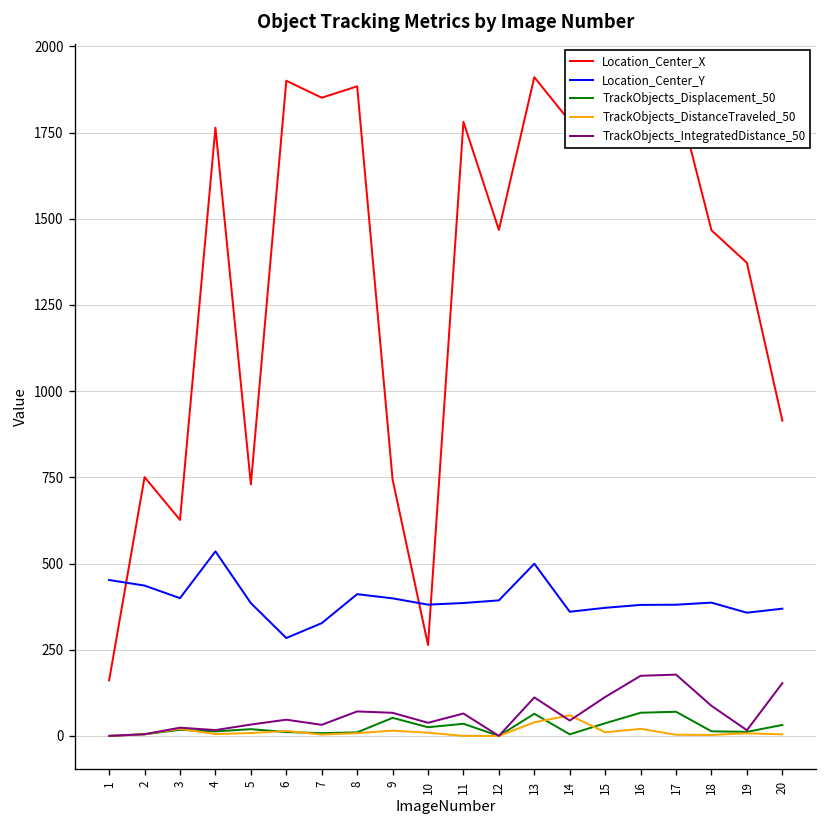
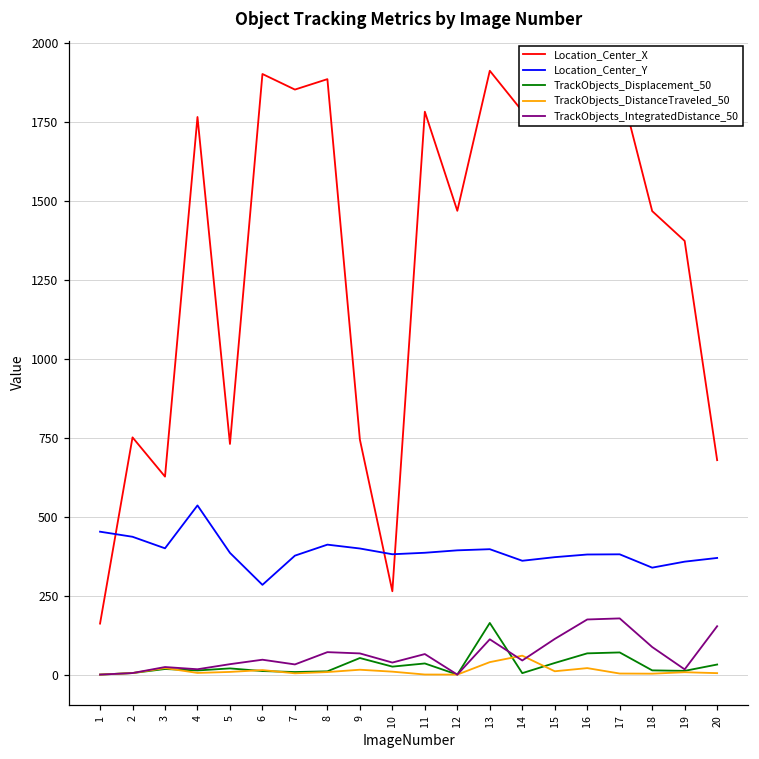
  {
    "Location_Center_X": {
      "1": 160,
      "2": 750,
      "3": 630,
      "4": 1760,
      "5": 730,
      "6": 1900,
      "7": 1850,
      "8": 1880,
      "9": 740,
      "10": 260,
      "11": 1780,
      "12": 1470,
      "13": 1910,
      "18": 1470,
      "19": 1370,
-     "20": 910
+     "20": 680
    },
    "Location_Center_Y": {
      "1": 450,
      "2": 440,
      "3": 400,
      "4": 540,
      "5": 390,
      "6": 280,
-     "7": 330,
+     "7": 380,
      "8": 410,
      "9": 400,
      "10": 380,
      "11": 390,
      "12": 390,
-     "13": 500,
+     "13": 400,
      "14": 360,
      "15": 370,
      "16": 380,
      "17": 380,
-     "18": 390,
+     "18": 340,
      "19": 360,
      "20": 370
    },
    "TrackObjects_Displacement_50": {
      "5": 20,
      "9": 50,
      "10": 30,
      "11": 40,
-     "13": 60,
+     "13": 160,
      "14": 0,
      "15": 40,
      "16": 70,
      "17": 70,
      "18": 10,
      "20": 30
    },
    "TrackObjects_DistanceTraveled_50": {
      "5": 10,
      "9": 20,
      "10": 10,
      "11": 0,
      "13": 40,
      "14": 60,
      "15": 10,
      "16": 20,
      "17": 0,
      "18": 0,
      "20": 0
    },
    "TrackObjects_IntegratedDistance_50": {
      "5": 30,
      "6": 50,
      "7": 30,
      "8": 70,
      "9": 70,
      "10": 40,
      "11": 60,
      "13": 110,
      "14": 40,
      "15": 110,
      "16": 170,
      "17": 180,
      "18": 90,
      "20": 150
    }
  }
